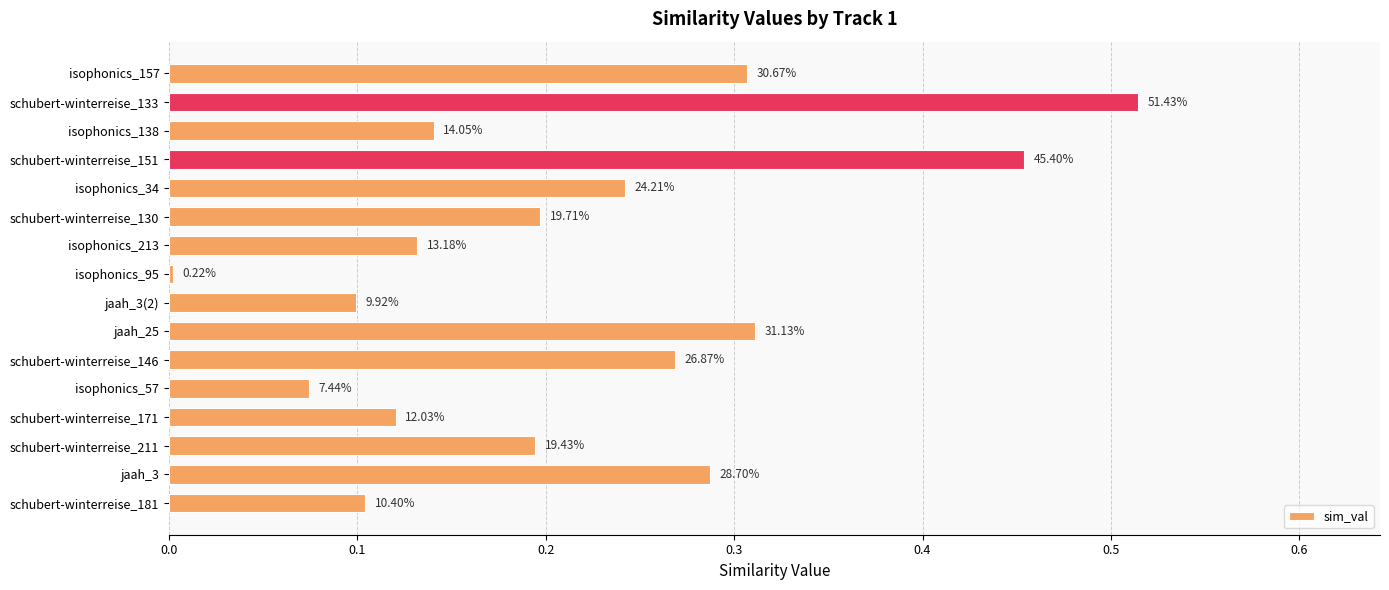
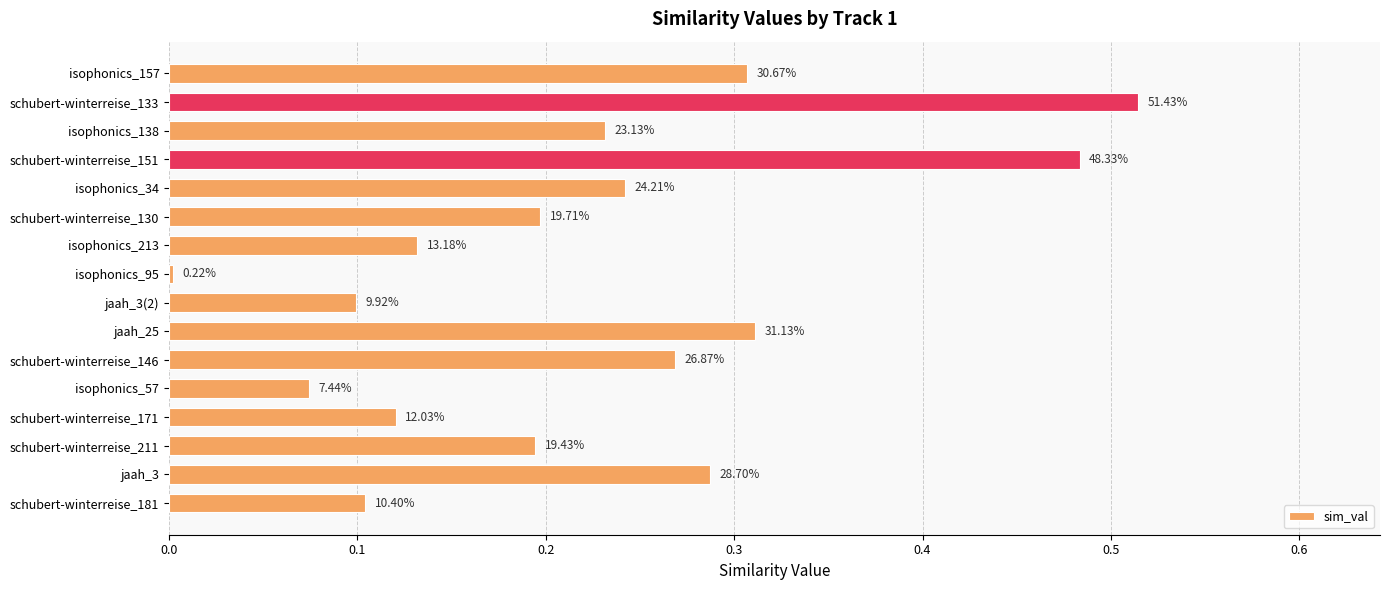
  {
    "isophonics_157": "30.67%",
    "schubert-winterreise_133": "51.43%",
-   "isophonics_138": "14.05%",
-   "schubert-winterreise_151": "45.40%",
+   "isophonics_138": "23.13%",
+   "schubert-winterreise_151": "48.33%",
    "isophonics_34": "24.21%",
    "schubert-winterreise_130": "19.71%",
    "isophonics_213": "13.18%",
    "isophonics_95": "0.22%",
    "jaah_3(2)": "9.92%",
    "jaah_25": "31.13%",
    "schubert-winterreise_146": "26.87%",
    "isophonics_57": "7.44%",
    "schubert-winterreise_171": "12.03%",
    "schubert-winterreise_211": "19.43%",
    "jaah_3": "28.70%",
    "schubert-winterreise_181": "10.40%"
  }
